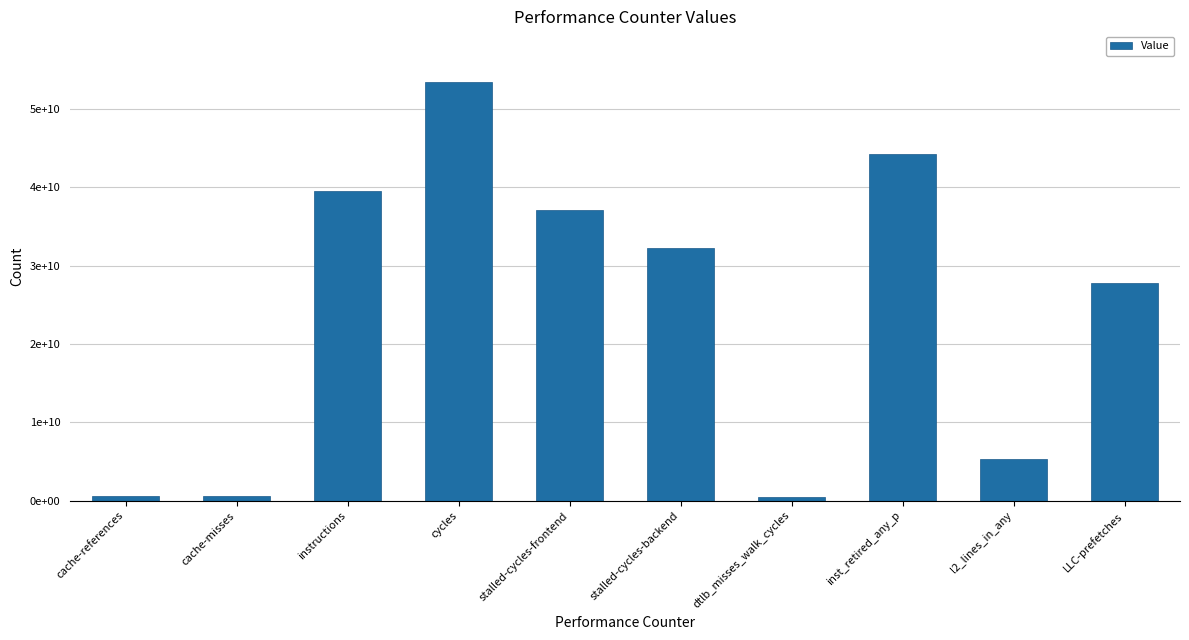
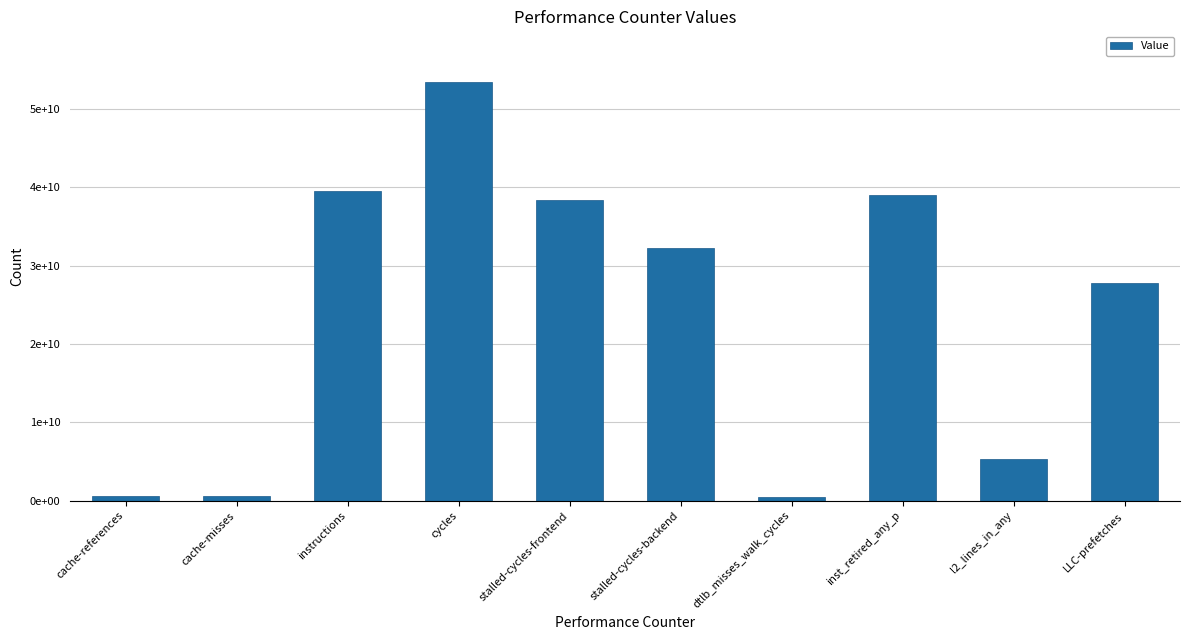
  {
    "cache-references": 1000000000,
    "cache-misses": 1000000000,
    "instructions": 40000000000,
    "cycles": 53000000000,
-   "stalled-cycles-frontend": 37000000000,
+   "stalled-cycles-frontend": 38000000000,
    "stalled-cycles-backend": 32000000000,
    "dtlb_misses_walk_cycles": 0,
-   "inst_retired_any_p": 44000000000,
+   "inst_retired_any_p": 39000000000,
    "l2_lines_in_any": 5000000000,
    "LLC-prefetches": 28000000000
  }
